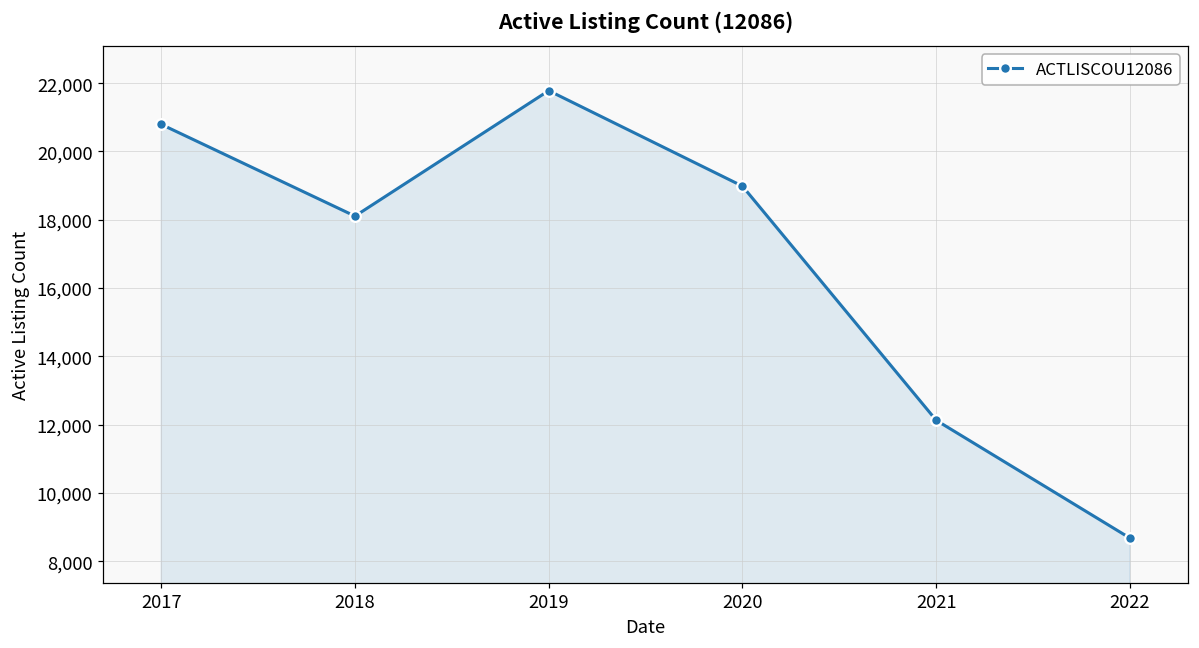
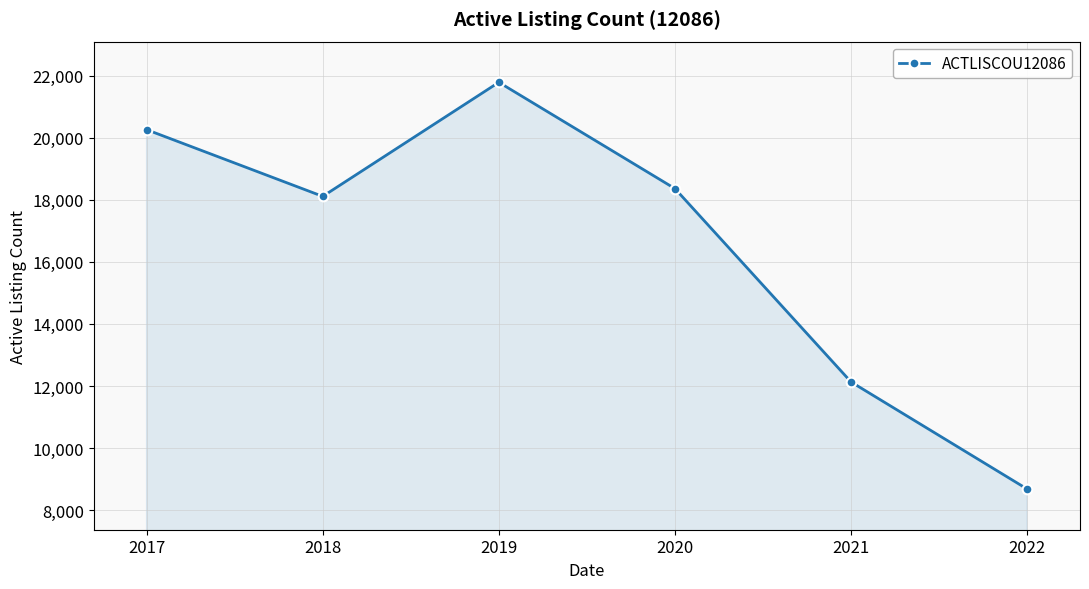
  {
-   "2017": "20,800",
+   "2017": "20,300",
    "2018": "18,100",
    "2019": "21,800",
-   "2020": "19,000",
+   "2020": "18,400",
    "2021": "12,100",
    "2022": "8,700"
  }
